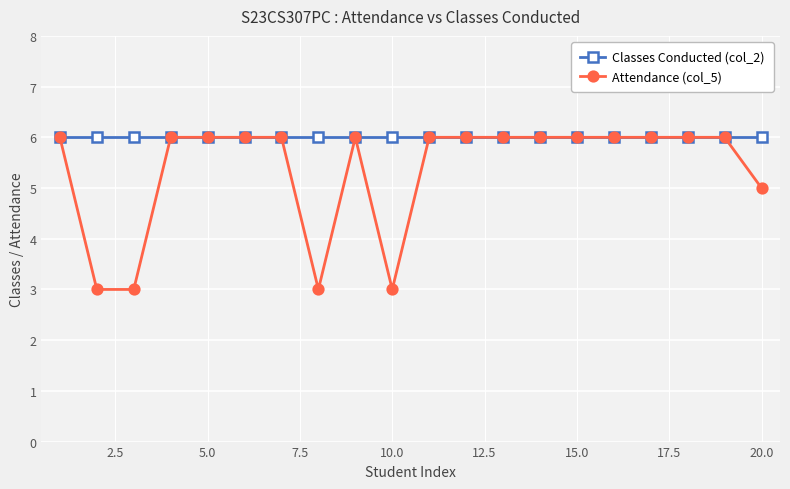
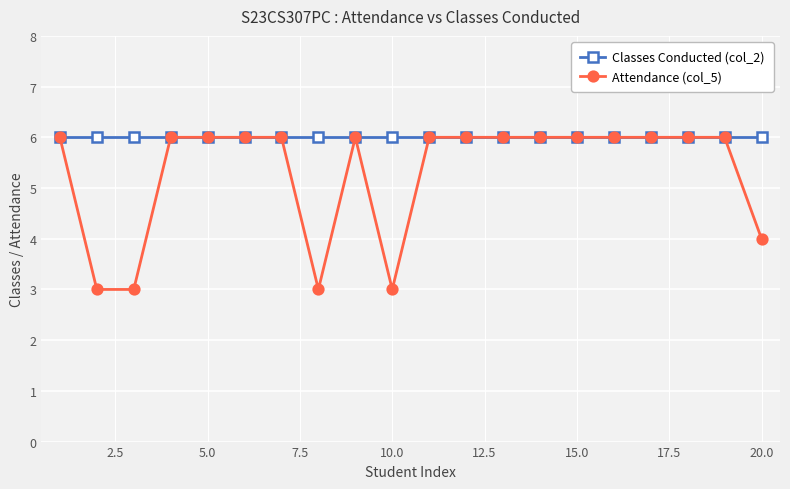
  {
    "Classes Conducted (col_2)": {
      "10.0": 6,
      "20.0": 6
    },
    "Attendance (col_5)": {
      "10.0": 3,
-     "20.0": 5
+     "20.0": 4
    }
  }
